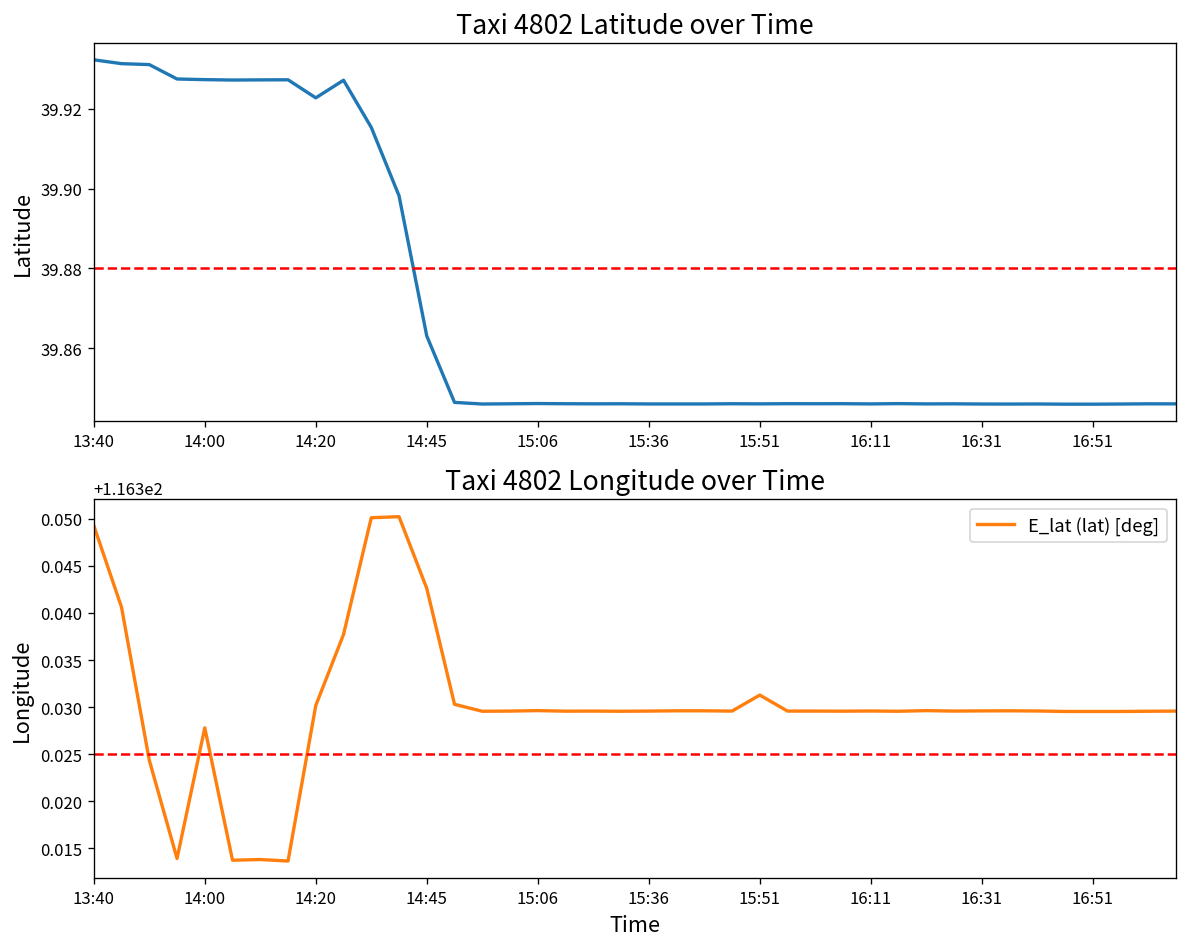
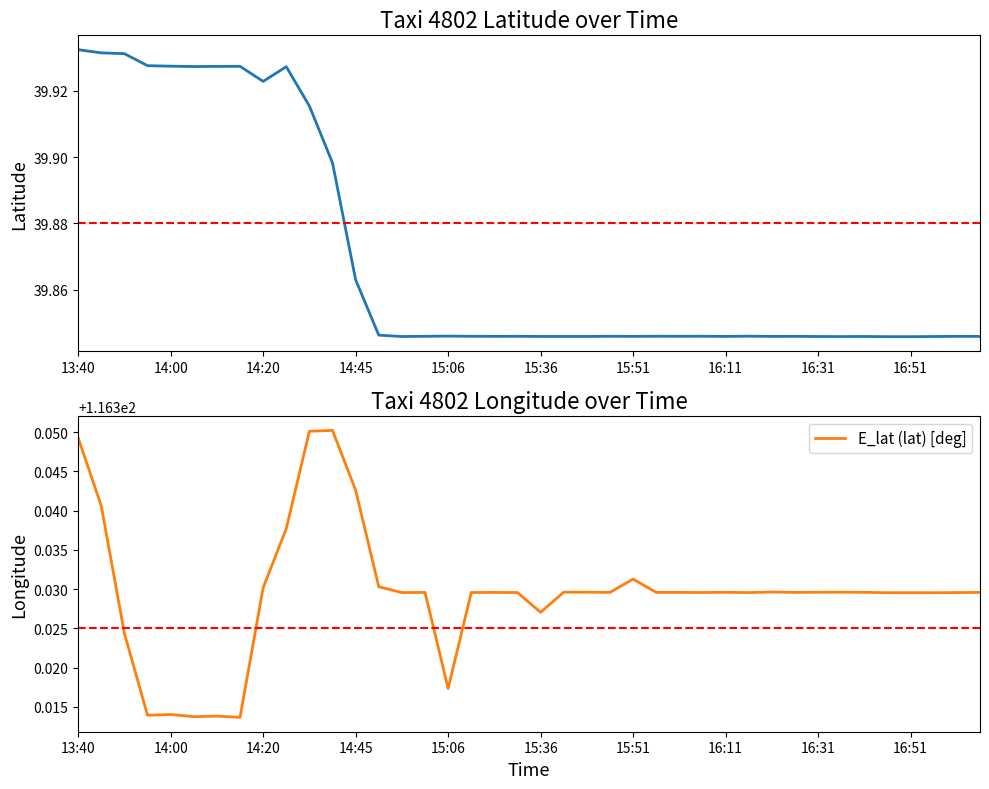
  {
    "Taxi 4802 Latitude over Time": {
      "13:40": 39.932,
      "14:00": 39.927,
      "14:20": 39.923,
      "14:45": 39.863,
      "15:06": 39.846,
      "15:36": 39.846,
      "15:51": 39.846,
      "16:11": 39.846,
      "16:31": 39.846
    },
    "Taxi 4802 Longitude over Time": {
      "13:40": 116.349,
-     "14:00": 116.328,
+     "14:00": 116.314,
      "14:20": 116.330,
      "14:45": 116.343,
-     "15:06": 116.330,
-     "15:36": 116.330,
+     "15:06": 116.317,
+     "15:36": 116.327,
      "15:51": 116.331,
      "16:11": 116.330,
      "16:31": 116.330
    }
  }
